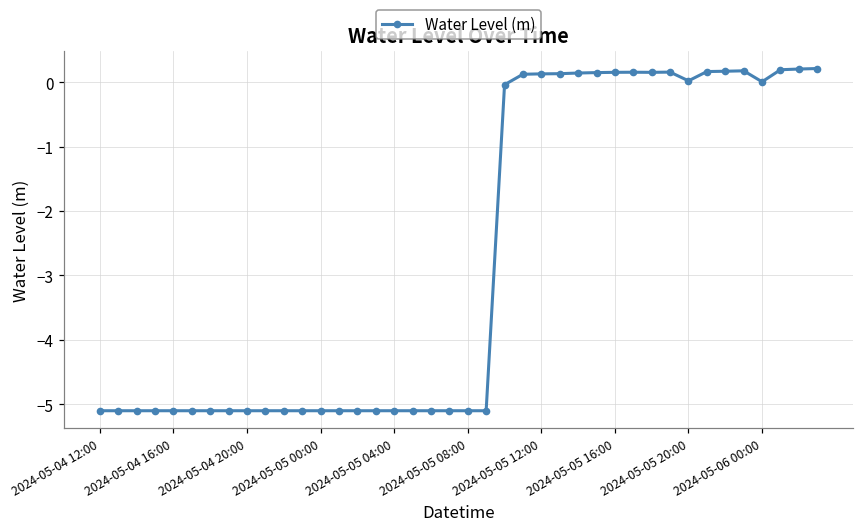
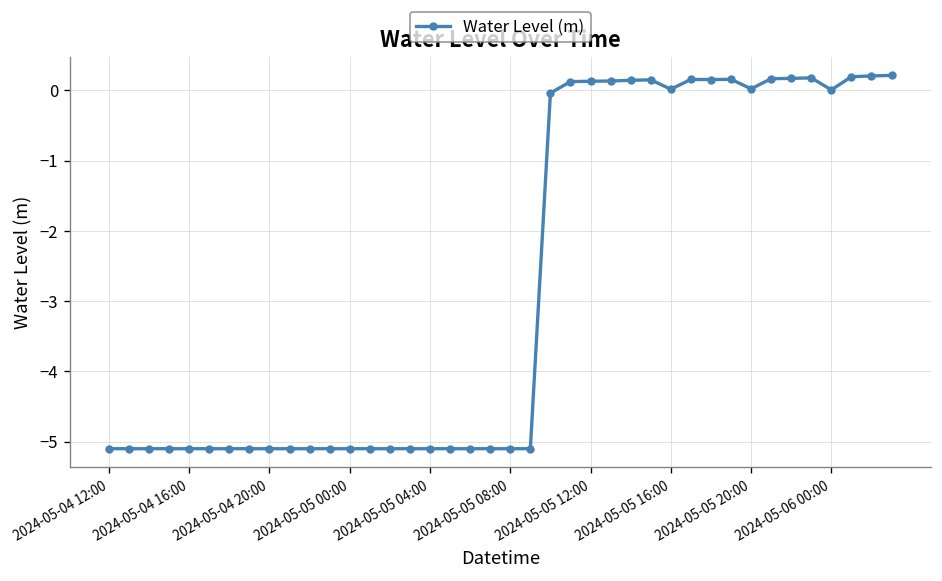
  {
    "2024-05-04 12:00": -5.1,
    "2024-05-04 16:00": -5.1,
    "2024-05-04 20:00": -5.1,
    "2024-05-05 00:00": -5.1,
    "2024-05-05 04:00": -5.1,
    "2024-05-05 08:00": -5.1,
    "2024-05-05 12:00": 0.1,
-   "2024-05-05 16:00": 0.2,
+   "2024-05-05 16:00": 0.0,
    "2024-05-05 20:00": 0.0,
    "2024-05-06 00:00": 0.0
  }
